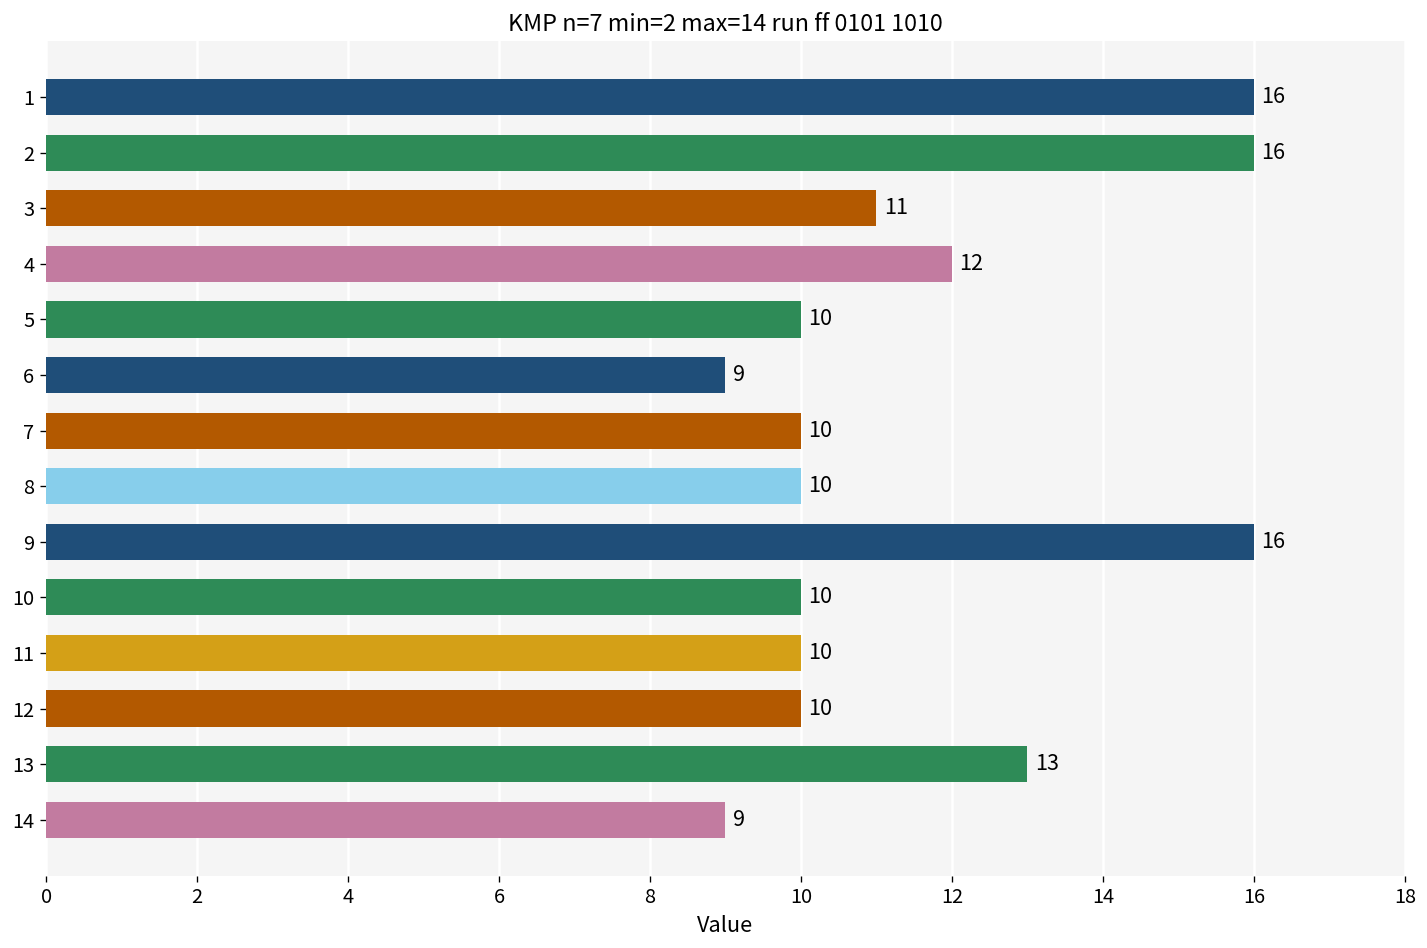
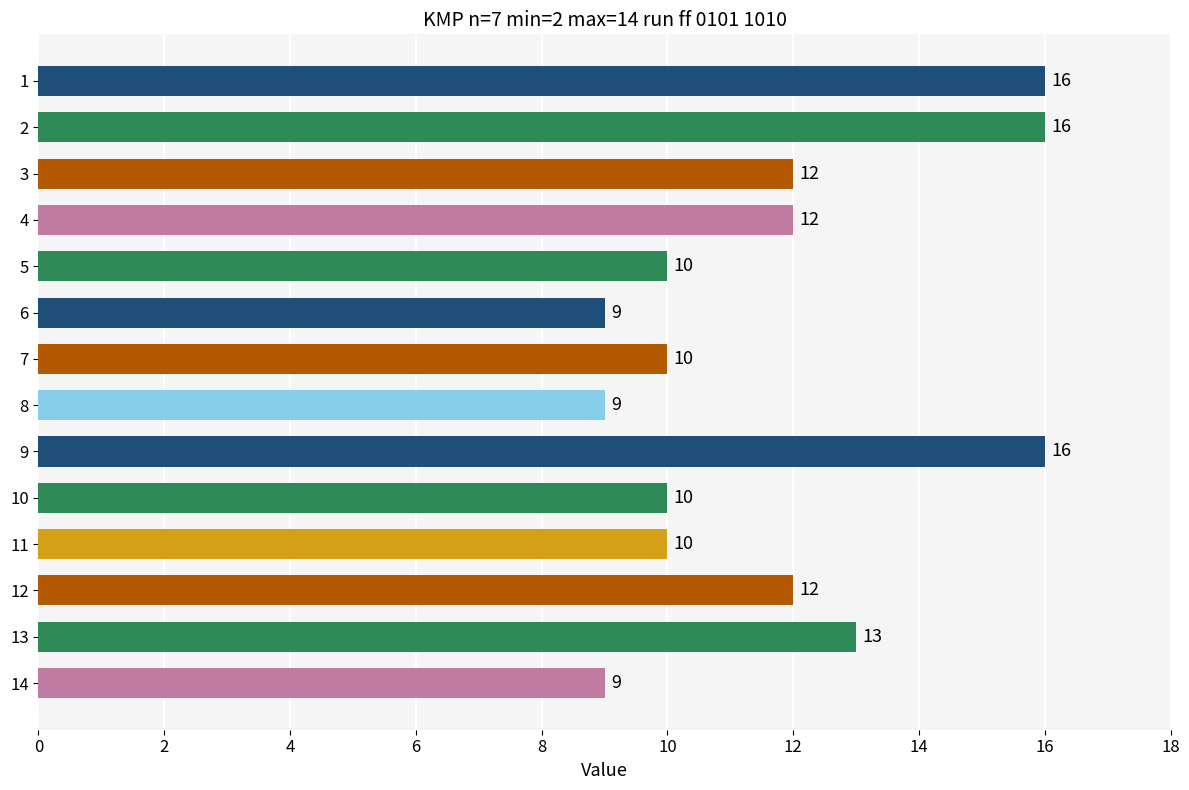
  {
    "1": 16,
    "2": 16,
-   "3": 11,
+   "3": 12,
    "4": 12,
    "5": 10,
    "6": 9,
    "7": 10,
-   "8": 10,
+   "8": 9,
    "9": 16,
    "10": 10,
    "11": 10,
-   "12": 10,
+   "12": 12,
    "13": 13,
    "14": 9
  }
